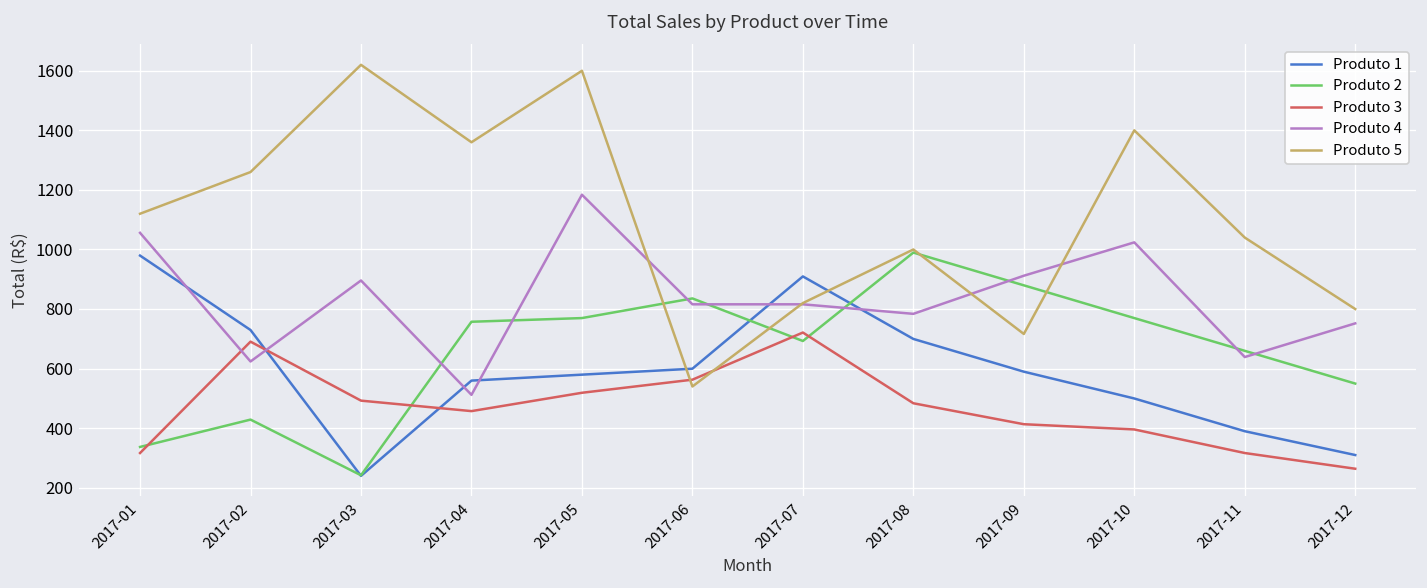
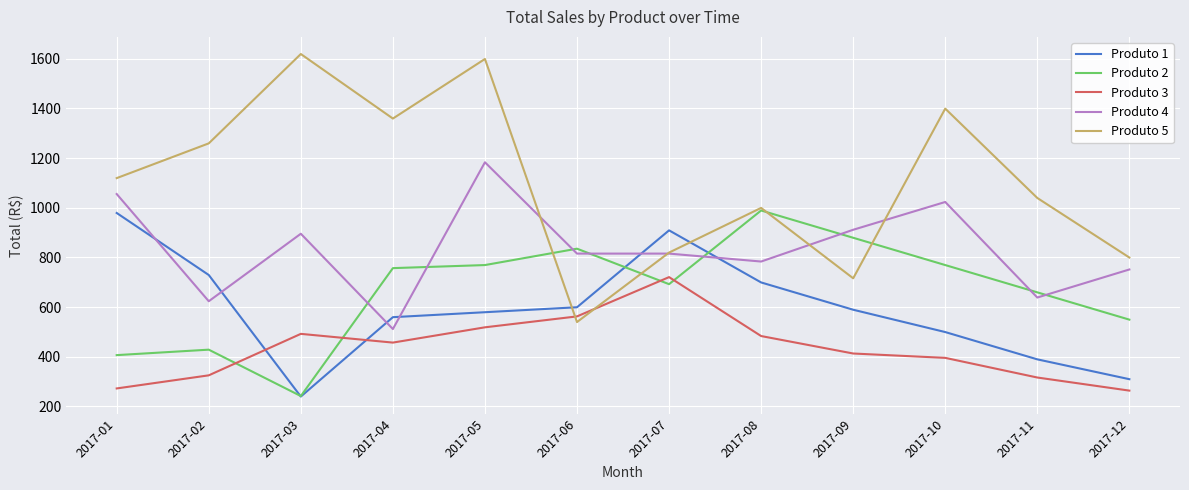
  {
    "Produto 1": {
      "2017-01": 980,
      "2017-02": 730,
      "2017-04": 560,
      "2017-05": 580,
      "2017-06": 600,
      "2017-07": 910,
      "2017-08": 700,
      "2017-09": 590,
      "2017-10": 500,
      "2017-11": 390,
      "2017-12": 310
    },
    "Produto 2": {
-     "2017-01": 340,
+     "2017-01": 410,
      "2017-02": 430,
      "2017-04": 760,
      "2017-05": 770,
      "2017-06": 840,
      "2017-07": 690,
      "2017-08": 990,
      "2017-09": 880,
      "2017-10": 770,
      "2017-11": 660,
      "2017-12": 550
    },
    "Produto 3": {
-     "2017-01": 320,
-     "2017-02": 690,
+     "2017-01": 270,
+     "2017-02": 330,
      "2017-03": 490,
      "2017-04": 460,
      "2017-05": 520,
      "2017-06": 560,
      "2017-07": 720,
      "2017-08": 480,
      "2017-09": 410,
      "2017-10": 400,
      "2017-11": 320,
      "2017-12": 260
    },
    "Produto 4": {
      "2017-01": 1060,
      "2017-02": 620,
      "2017-03": 900,
      "2017-04": 510,
      "2017-05": 1180,
      "2017-06": 820,
      "2017-08": 780,
      "2017-09": 910,
      "2017-10": 1020,
      "2017-11": 640,
      "2017-12": 750
    },
    "Produto 5": {
      "2017-01": 1120,
      "2017-02": 1260,
      "2017-03": 1620,
      "2017-04": 1360,
      "2017-05": 1600,
      "2017-06": 540,
      "2017-08": 1000,
      "2017-09": 720,
      "2017-10": 1400,
      "2017-11": 1040,
      "2017-12": 800
    }
  }
